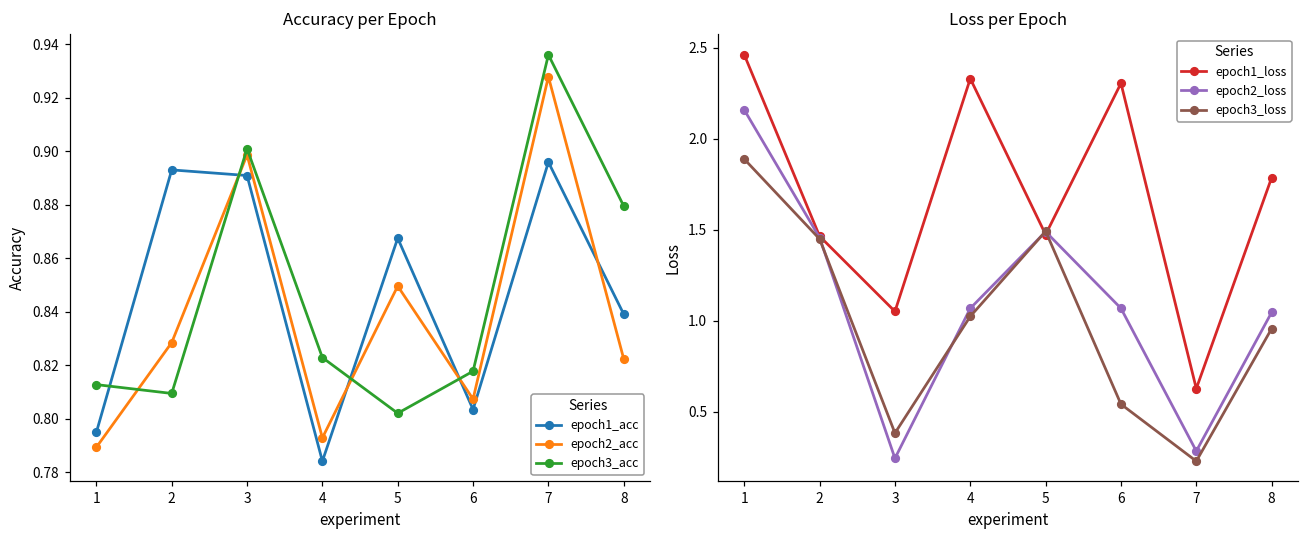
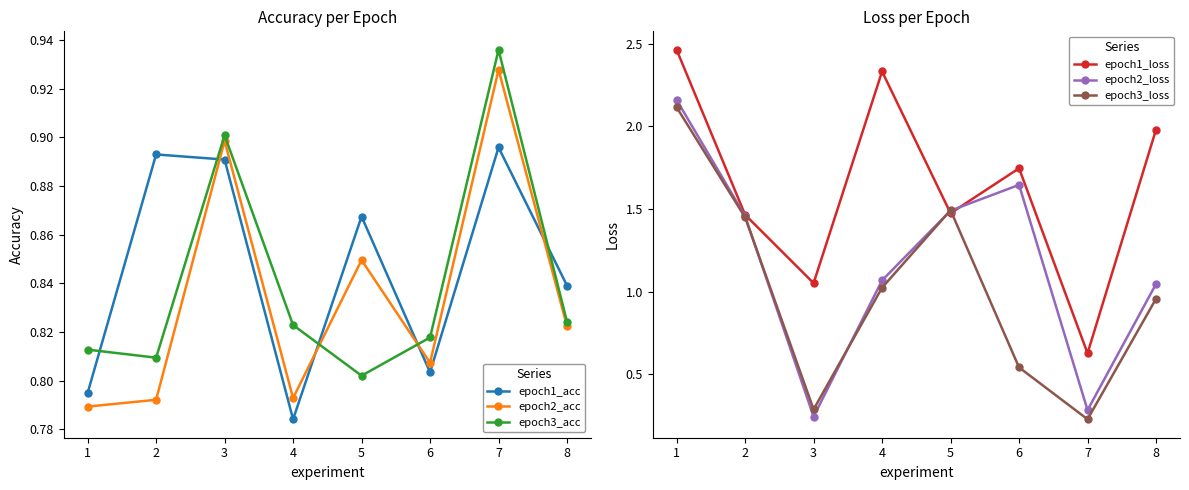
  {
    "Accuracy per Epoch": {
      "epoch1_acc": {
        "1": 0.795,
        "2": 0.893,
        "3": 0.891,
        "4": 0.784,
        "5": 0.868,
        "6": 0.804,
        "7": 0.896,
        "8": 0.839
      },
      "epoch2_acc": {
        "1": 0.789,
-       "2": 0.829,
+       "2": 0.792,
        "3": 0.899,
        "4": 0.793,
        "5": 0.850,
        "6": 0.807,
        "7": 0.928,
        "8": 0.822
      },
      "epoch3_acc": {
        "1": 0.813,
        "2": 0.810,
        "3": 0.901,
        "4": 0.823,
        "5": 0.802,
        "6": 0.818,
        "7": 0.936,
-       "8": 0.880
+       "8": 0.824
      }
    },
    "Loss per Epoch": {
      "epoch1_loss": {
        "1": 2.46,
        "3": 1.05,
        "4": 2.33,
        "5": 1.47,
-       "6": 2.31,
+       "6": 1.75,
        "7": 0.63,
-       "8": 1.79
+       "8": 1.98
      },
      "epoch2_loss": {
        "1": 2.16,
        "3": 0.24,
        "4": 1.07,
-       "6": 1.07,
+       "6": 1.65,
        "7": 0.28,
        "8": 1.05
      },
      "epoch3_loss": {
-       "1": 1.89,
-       "3": 0.38,
+       "1": 2.11,
+       "3": 0.29,
        "4": 1.02,
        "6": 0.54,
        "7": 0.23,
        "8": 0.96
      }
    }
  }
